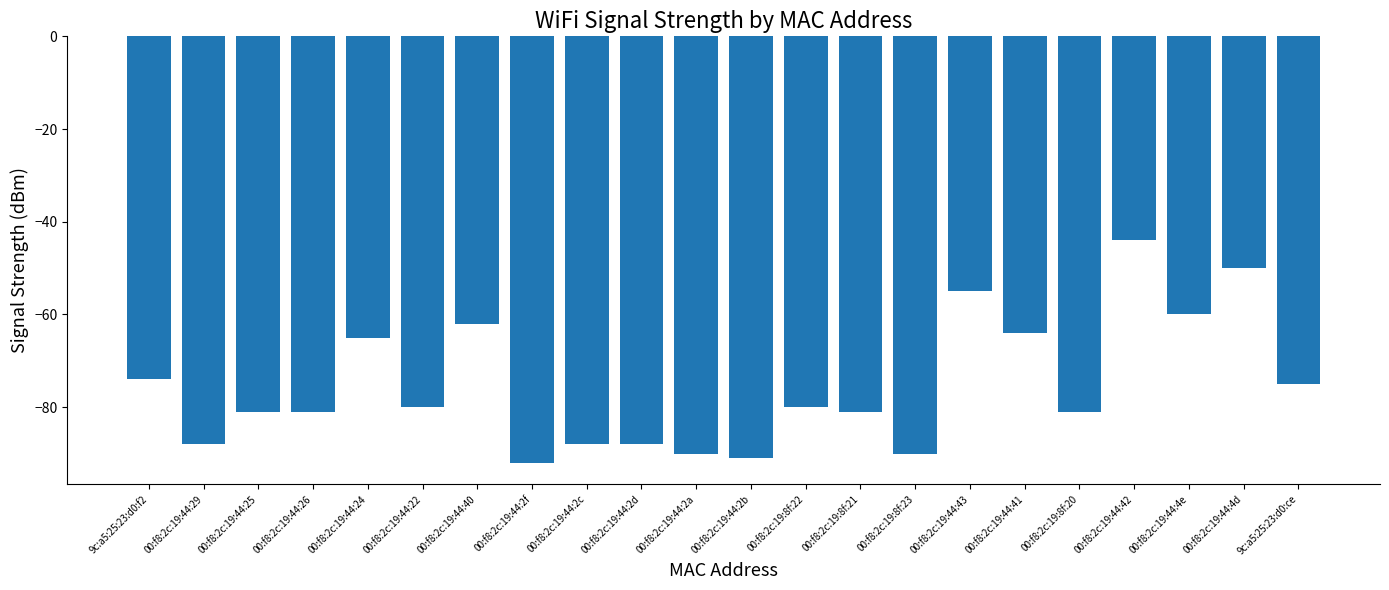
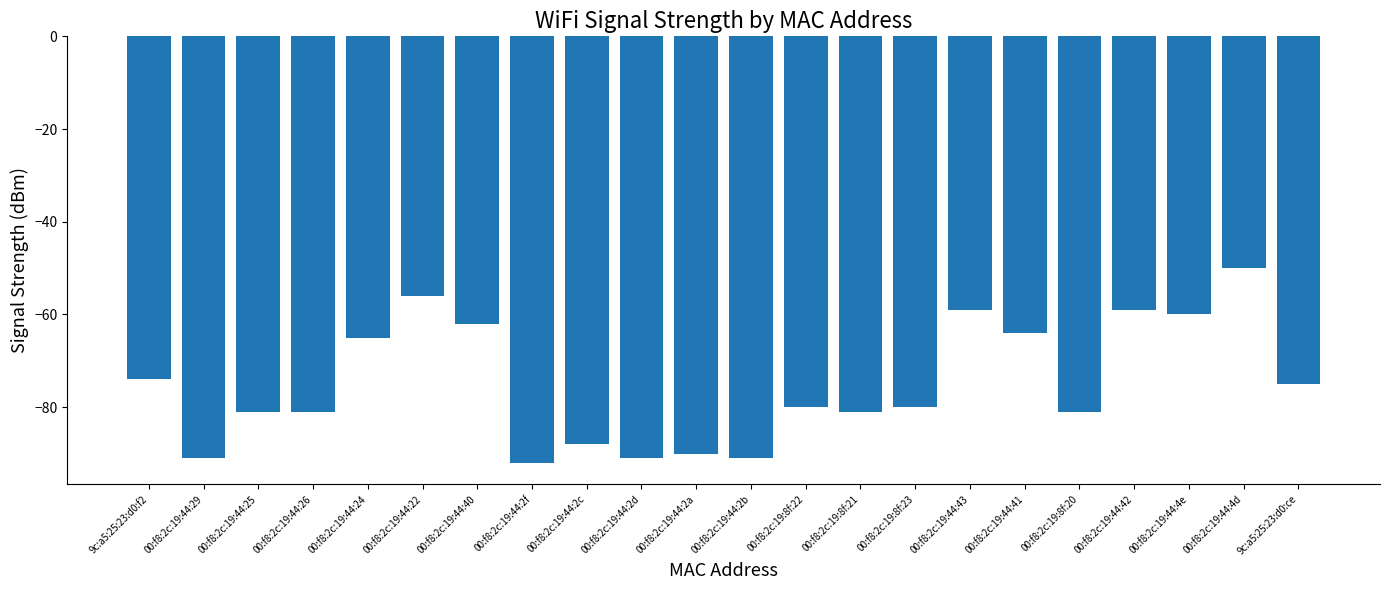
  {
    "9c:a5:25:23:d0:f2": -74,
-   "00:f8:2c:19:44:29": -88,
+   "00:f8:2c:19:44:29": -91,
    "00:f8:2c:19:44:25": -81,
    "00:f8:2c:19:44:26": -81,
    "00:f8:2c:19:44:24": -65,
-   "00:f8:2c:19:44:22": -80,
+   "00:f8:2c:19:44:22": -56,
    "00:f8:2c:19:44:40": -62,
    "00:f8:2c:19:44:2f": -92,
    "00:f8:2c:19:44:2c": -88,
-   "00:f8:2c:19:44:2d": -88,
+   "00:f8:2c:19:44:2d": -91,
    "00:f8:2c:19:44:2a": -90,
    "00:f8:2c:19:44:2b": -91,
    "00:f8:2c:19:8f:22": -80,
    "00:f8:2c:19:8f:21": -81,
-   "00:f8:2c:19:8f:23": -90,
-   "00:f8:2c:19:44:43": -55,
+   "00:f8:2c:19:8f:23": -80,
+   "00:f8:2c:19:44:43": -59,
    "00:f8:2c:19:44:41": -64,
    "00:f8:2c:19:8f:20": -81,
-   "00:f8:2c:19:44:42": -44,
+   "00:f8:2c:19:44:42": -59,
    "00:f8:2c:19:44:4e": -60,
    "00:f8:2c:19:44:4d": -50,
    "9c:a5:25:23:d0:ce": -75
  }
